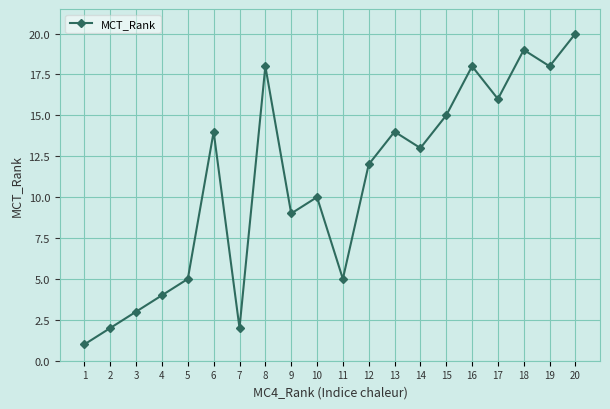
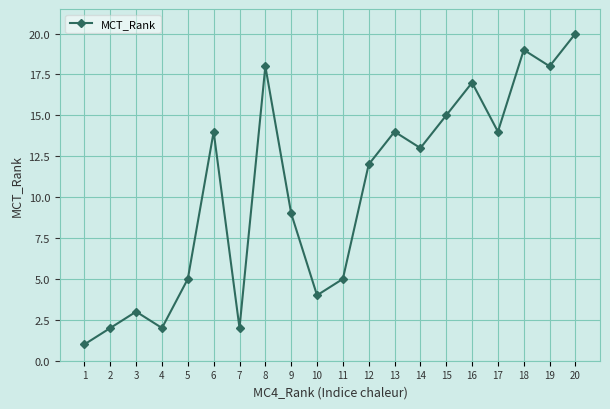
  {
    "1": 1,
    "2": 2,
    "3": 3,
-   "4": 4,
+   "4": 2,
    "5": 5,
    "6": 14,
    "7": 2,
    "8": 18,
    "9": 9,
-   "10": 10,
+   "10": 4,
    "11": 5,
    "12": 12,
    "13": 14,
    "14": 13,
    "15": 15,
-   "16": 18,
-   "17": 16,
+   "16": 17,
+   "17": 14,
    "18": 19,
    "19": 18,
    "20": 20
  }
